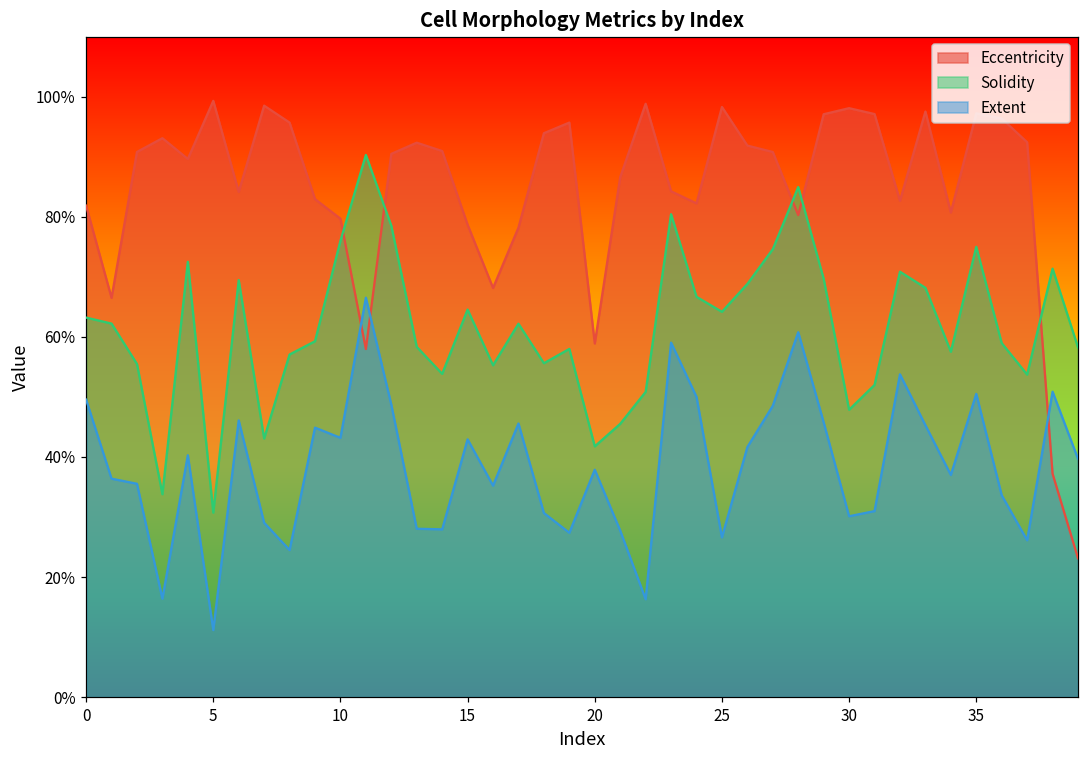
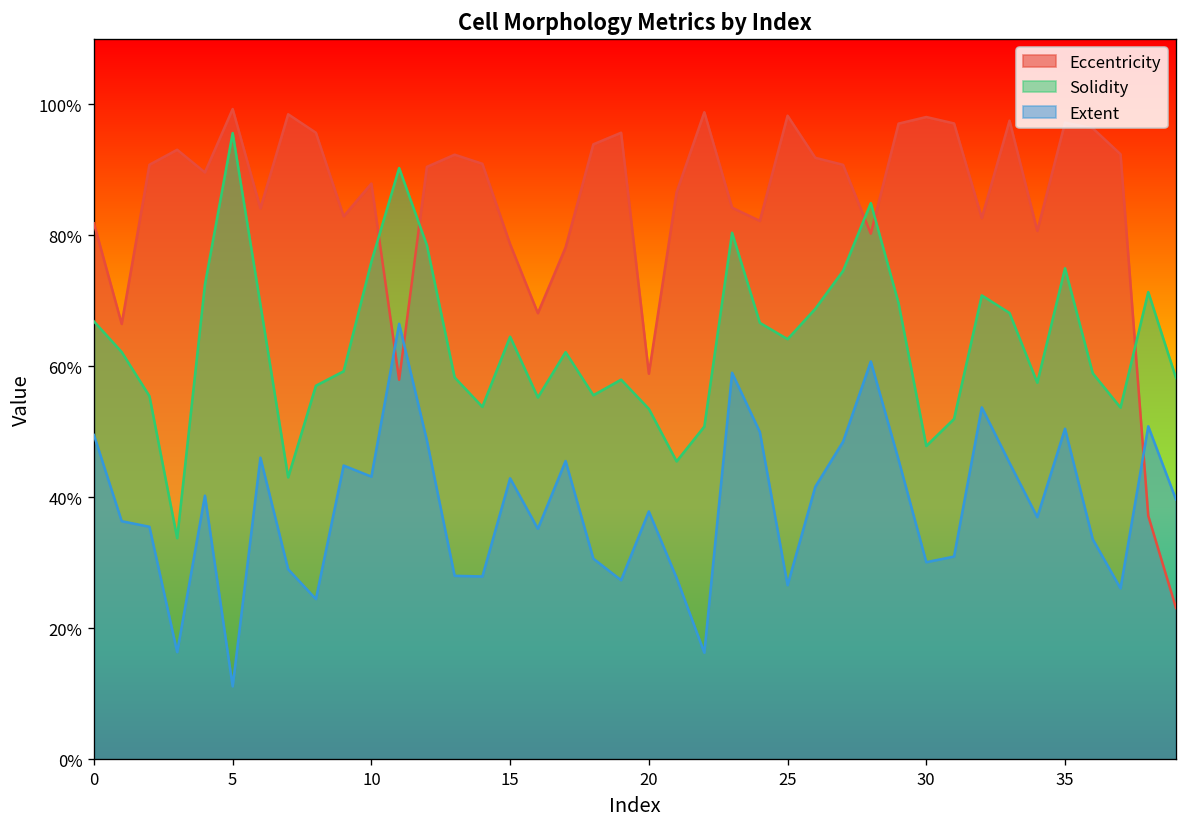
  {
    "Eccentricity": {
      "0": "82%",
      "5": "99%",
-     "10": "80%",
+     "10": "88%",
      "15": "79%",
      "20": "59%",
      "25": "98%",
      "30": "98%"
    },
    "Solidity": {
-     "0": "63%",
-     "5": "31%",
+     "0": "67%",
+     "5": "96%",
      "10": "76%",
      "15": "65%",
-     "20": "42%",
+     "20": "54%",
      "25": "64%",
      "30": "48%",
      "35": "75%"
    },
    "Extent": {
      "0": "50%",
      "5": "11%",
      "10": "43%",
      "15": "43%",
      "20": "38%",
      "25": "27%",
      "30": "30%",
      "35": "51%"
    }
  }
